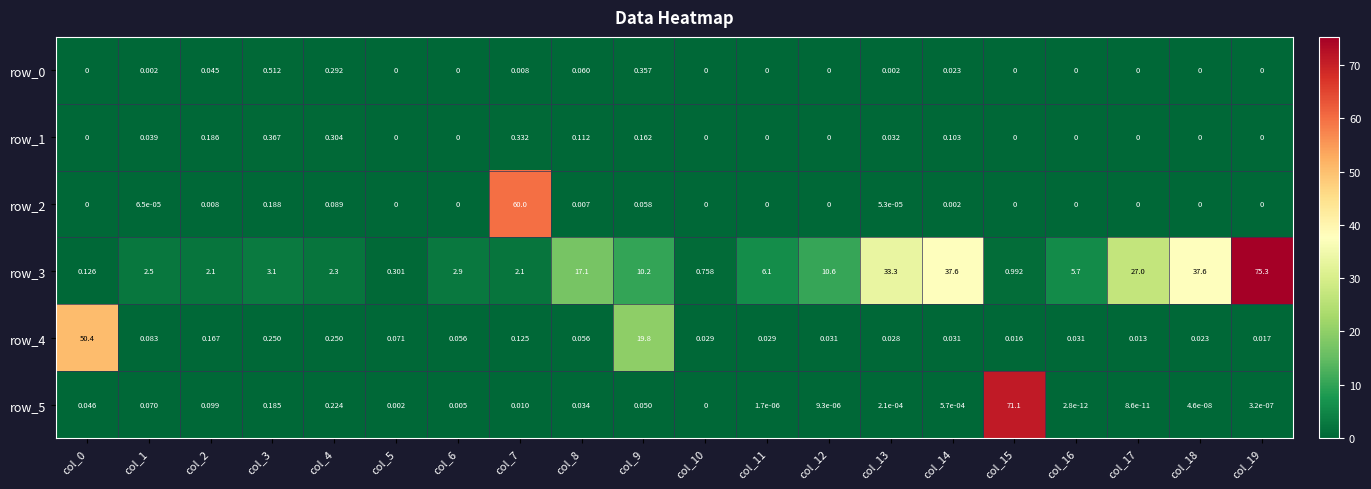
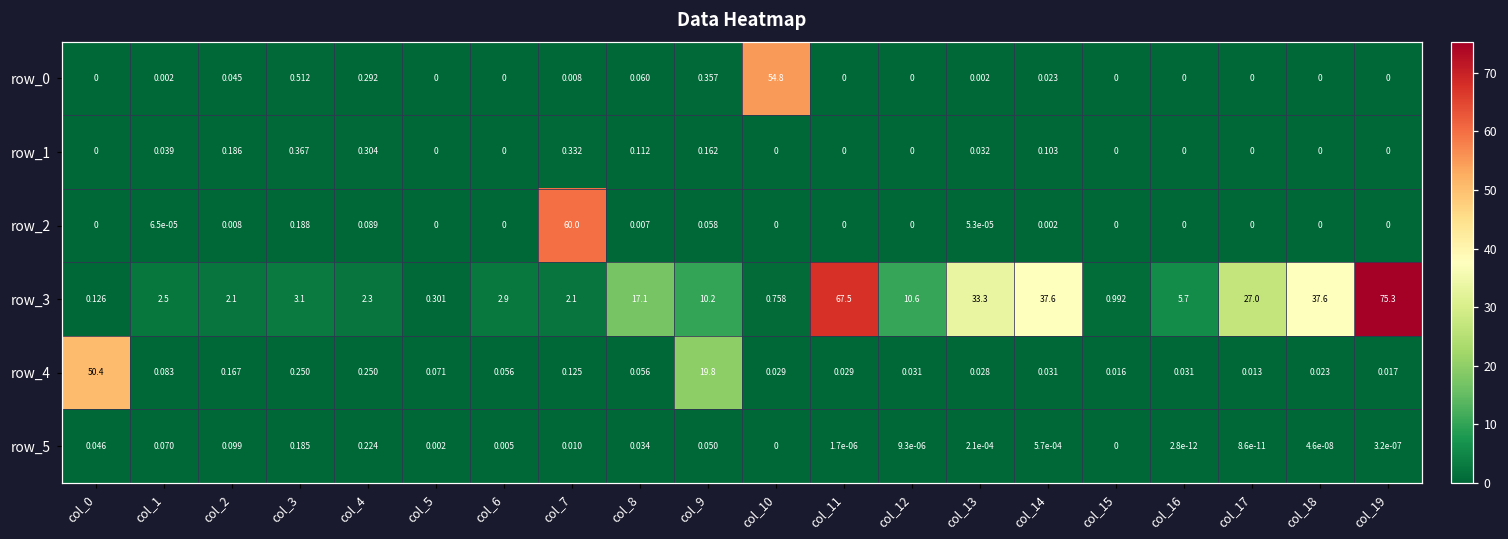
  {
    "row_0": {
      "col_0": "0",
      "col_1": "0.002",
      "col_2": "0.045",
      "col_3": "0.512",
      "col_4": "0.292",
      "col_5": "0",
      "col_6": "0",
      "col_7": "0.008",
      "col_8": "0.060",
      "col_9": "0.357",
-     "col_10": "0",
+     "col_10": "54.8",
      "col_11": "0",
      "col_12": "0",
      "col_13": "0.002",
      "col_14": "0.023",
      "col_15": "0",
      "col_16": "0",
      "col_17": "0",
      "col_18": "0",
      "col_19": "0"
    },
    "row_1": {
      "col_0": "0",
      "col_1": "0.039",
      "col_2": "0.186",
      "col_3": "0.367",
      "col_4": "0.304",
      "col_5": "0",
      "col_6": "0",
      "col_7": "0.332",
      "col_8": "0.112",
      "col_9": "0.162",
      "col_10": "0",
      "col_11": "0",
      "col_12": "0",
      "col_13": "0.032",
      "col_14": "0.103",
      "col_15": "0",
      "col_16": "0",
      "col_17": "0",
      "col_18": "0",
      "col_19": "0"
    },
    "row_2": {
      "col_0": "0",
      "col_1": "6.5e-05",
      "col_2": "0.008",
      "col_3": "0.188",
      "col_4": "0.089",
      "col_5": "0",
      "col_6": "0",
      "col_7": "60.0",
      "col_8": "0.007",
      "col_9": "0.058",
      "col_10": "0",
      "col_11": "0",
      "col_12": "0",
      "col_13": "5.3e-05",
      "col_14": "0.002",
      "col_15": "0",
      "col_16": "0",
      "col_17": "0",
      "col_18": "0",
      "col_19": "0"
    },
    "row_3": {
      "col_0": "0.126",
      "col_1": "2.5",
      "col_2": "2.1",
      "col_3": "3.1",
      "col_4": "2.3",
      "col_5": "0.301",
      "col_6": "2.9",
      "col_7": "2.1",
      "col_8": "17.1",
      "col_9": "10.2",
      "col_10": "0.758",
-     "col_11": "6.1",
+     "col_11": "67.5",
      "col_12": "10.6",
      "col_13": "33.3",
      "col_14": "37.6",
      "col_15": "0.992",
      "col_16": "5.7",
      "col_17": "27.0",
      "col_18": "37.6",
      "col_19": "75.3"
    },
    "row_4": {
      "col_0": "50.4",
      "col_1": "0.083",
      "col_2": "0.167",
      "col_3": "0.250",
      "col_4": "0.250",
      "col_5": "0.071",
      "col_6": "0.056",
      "col_7": "0.125",
      "col_8": "0.056",
      "col_9": "19.8",
      "col_10": "0.029",
      "col_11": "0.029",
      "col_12": "0.031",
      "col_13": "0.028",
      "col_14": "0.031",
      "col_15": "0.016",
      "col_16": "0.031",
      "col_17": "0.013",
      "col_18": "0.023",
      "col_19": "0.017"
    },
    "row_5": {
      "col_0": "0.046",
      "col_1": "0.070",
      "col_2": "0.099",
      "col_3": "0.185",
      "col_4": "0.224",
      "col_5": "0.002",
      "col_6": "0.005",
      "col_7": "0.010",
      "col_8": "0.034",
      "col_9": "0.050",
      "col_10": "0",
      "col_11": "1.7e-06",
      "col_12": "9.3e-06",
      "col_13": "2.1e-04",
      "col_14": "5.7e-04",
-     "col_15": "71.1",
+     "col_15": "0",
      "col_16": "2.8e-12",
      "col_17": "8.6e-11",
      "col_18": "4.6e-08",
      "col_19": "3.2e-07"
    }
  }
